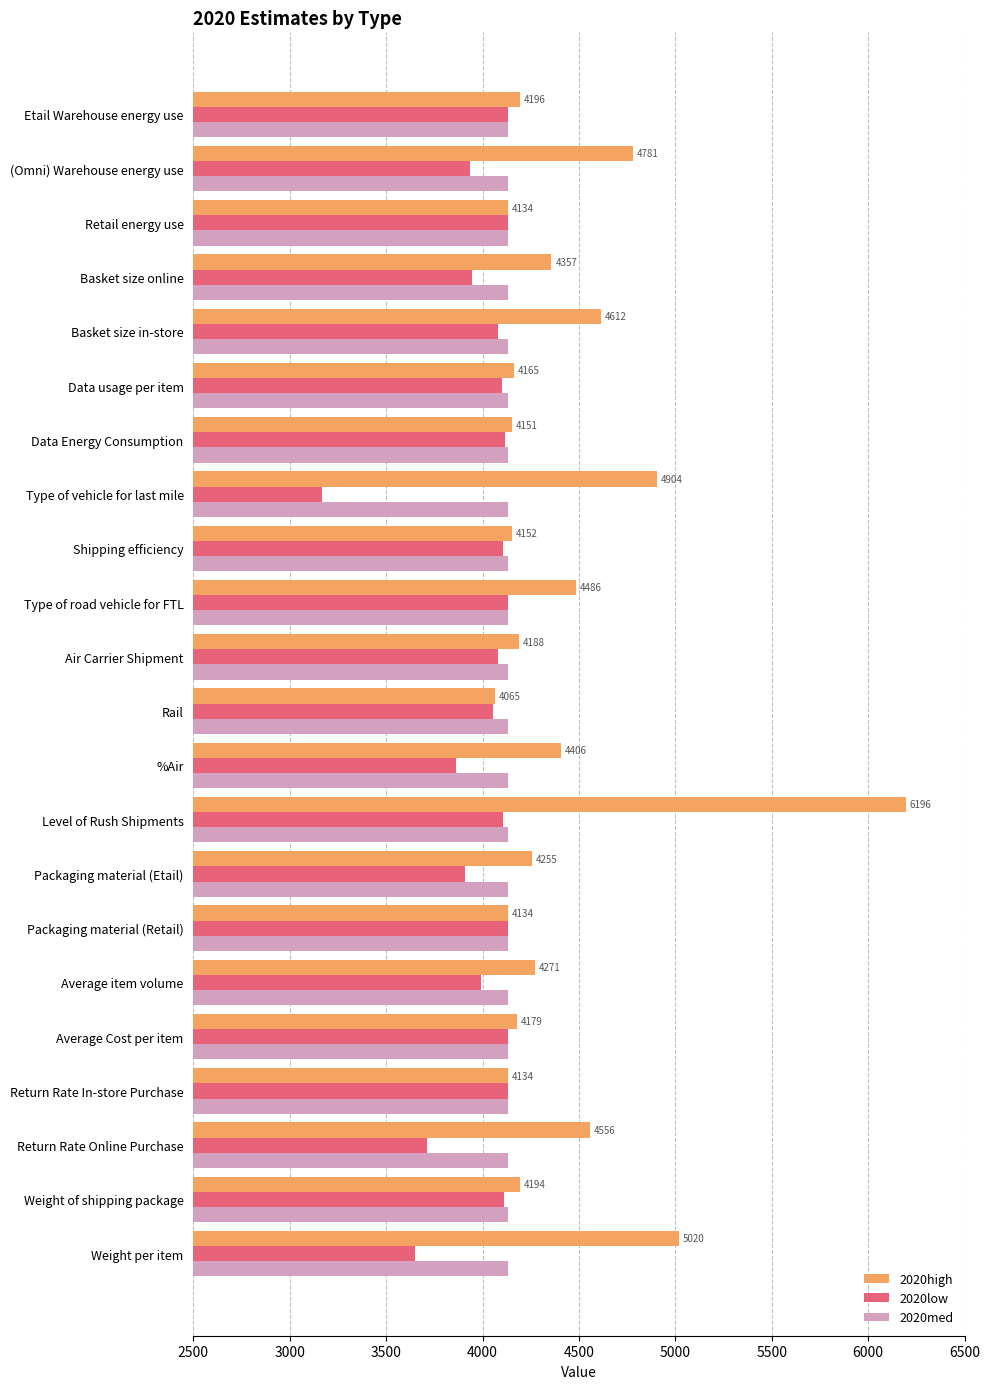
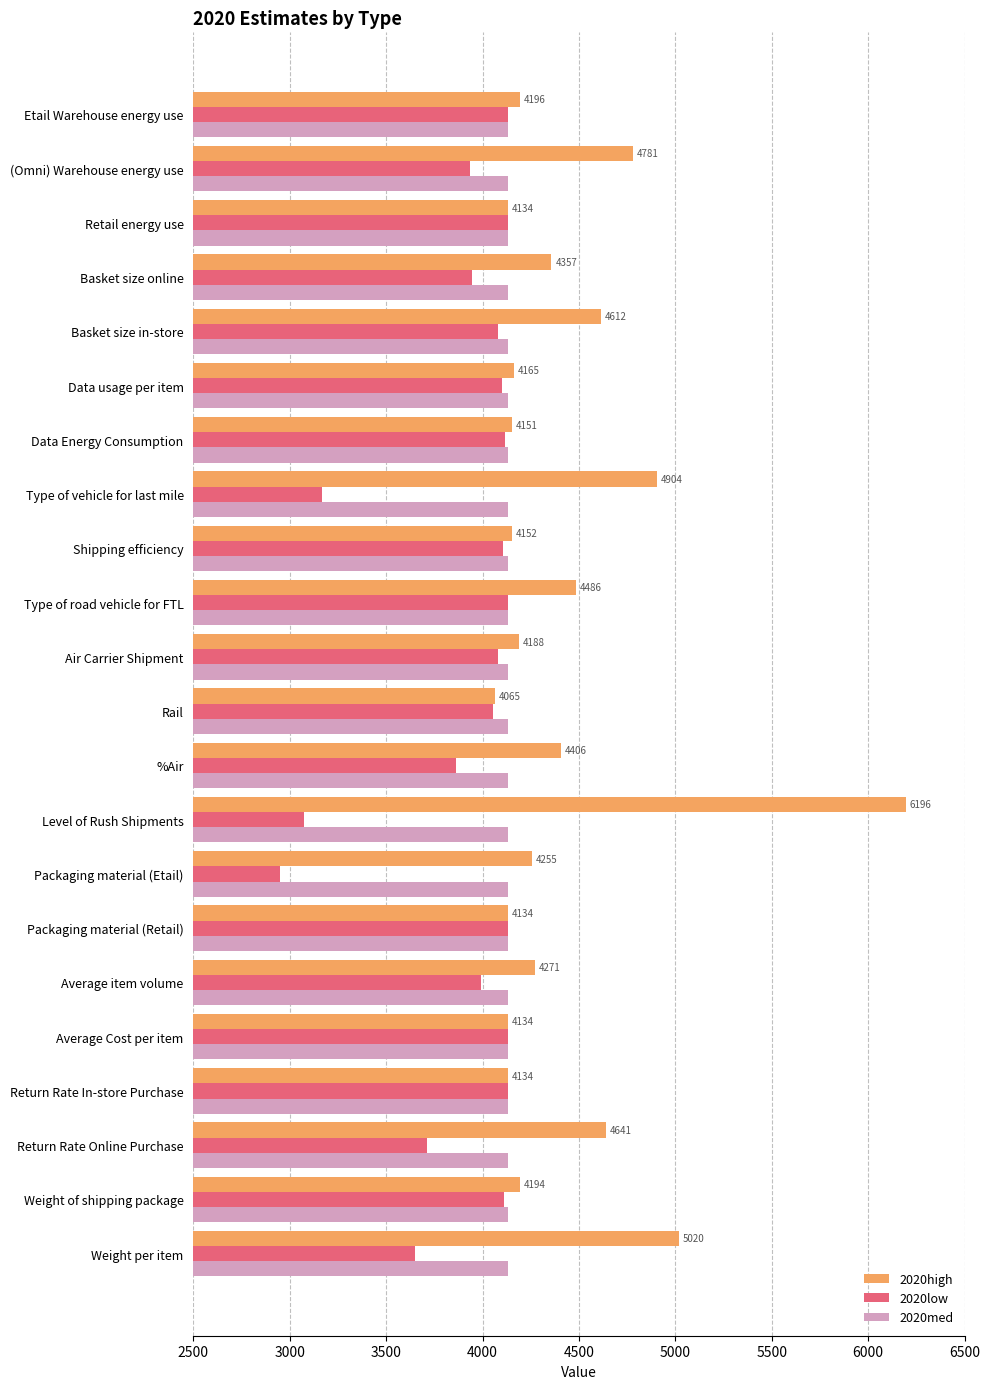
  {
    "2020high": {
      "Etail Warehouse energy use": 4196,
      "(Omni) Warehouse energy use": 4781,
      "Retail energy use": 4134,
      "Basket size online": 4357,
      "Basket size in-store": 4612,
      "Data usage per item": 4165,
      "Data Energy Consumption": 4151,
      "Type of vehicle for last mile": 4904,
      "Shipping efficiency": 4152,
      "Type of road vehicle for FTL": 4486,
      "Air Carrier Shipment": 4188,
      "Rail": 4065,
      "%Air": 4406,
      "Level of Rush Shipments": 6196,
      "Packaging material (Etail)": 4255,
      "Packaging material (Retail)": 4134,
      "Average item volume": 4271,
-     "Average Cost per item": 4179,
+     "Average Cost per item": 4134,
      "Return Rate In-store Purchase": 4134,
-     "Return Rate Online Purchase": 4556,
+     "Return Rate Online Purchase": 4641,
      "Weight of shipping package": 4194,
      "Weight per item": 5020
    },
    "2020low": {
      "Etail Warehouse energy use": 4130,
      "(Omni) Warehouse energy use": 3940,
      "Basket size online": 3940,
      "Basket size in-store": 4080,
      "Data usage per item": 4100,
      "Data Energy Consumption": 4120,
      "Type of vehicle for last mile": 3170,
      "Shipping efficiency": 4110,
      "Type of road vehicle for FTL": 4130,
      "Air Carrier Shipment": 4080,
      "Rail": 4060,
      "%Air": 3860,
-     "Level of Rush Shipments": 4110,
-     "Packaging material (Etail)": 3910,
+     "Level of Rush Shipments": 3070,
+     "Packaging material (Etail)": 2950,
      "Average item volume": 3990,
      "Average Cost per item": 4130,
      "Return Rate Online Purchase": 3710,
      "Weight of shipping package": 4110,
      "Weight per item": 3650
    },
    "2020med": {
      "Etail Warehouse energy use": 4130,
      "Basket size online": 4130,
      "Basket size in-store": 4130,
      "Data usage per item": 4130,
      "Data Energy Consumption": 4130,
      "Type of vehicle for last mile": 4130,
      "Shipping efficiency": 4130,
      "Type of road vehicle for FTL": 4130,
      "Air Carrier Shipment": 4130,
      "Rail": 4130,
      "%Air": 4130,
      "Level of Rush Shipments": 4130,
      "Average item volume": 4130,
      "Return Rate Online Purchase": 4130,
      "Weight of shipping package": 4130,
      "Weight per item": 4130
    }
  }
